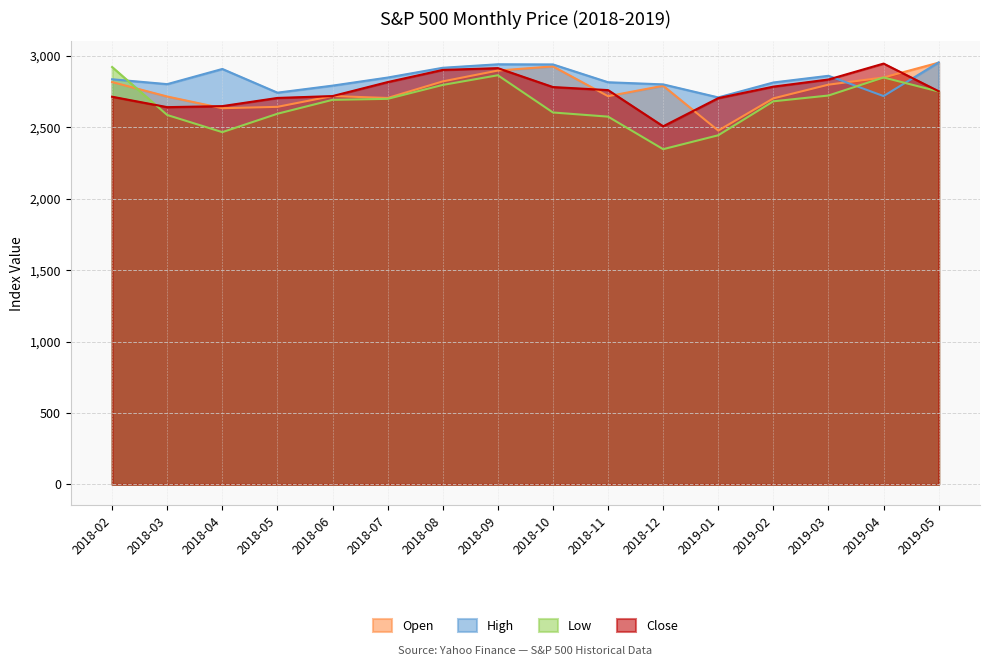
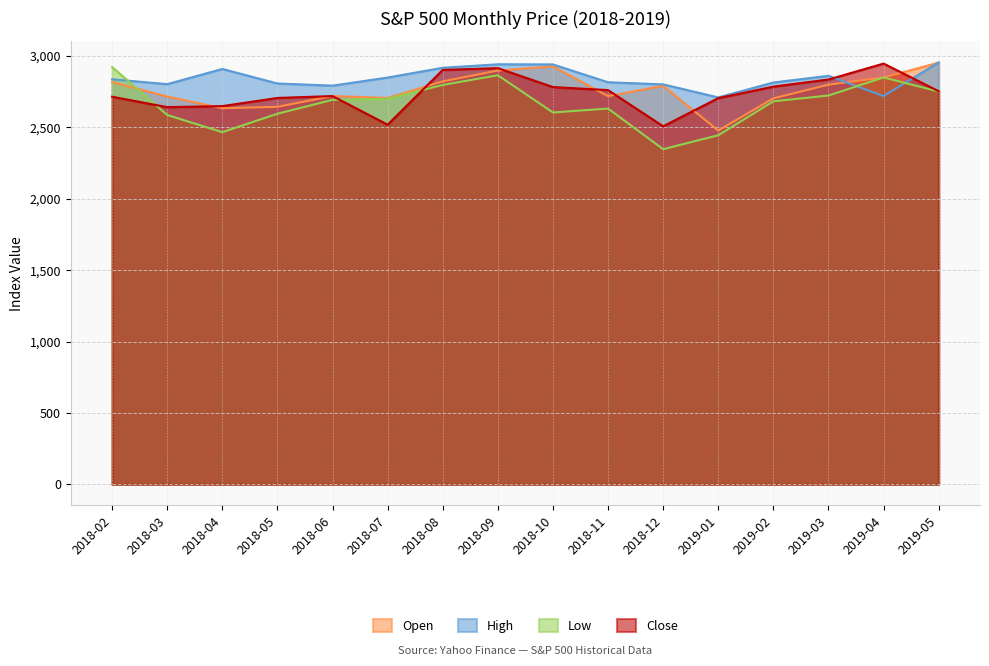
  {
    "Open": {
      "2018-02": "2,820",
      "2018-03": "2,720",
      "2018-05": "2,640",
      "2018-08": "2,820",
      "2018-11": "2,720",
      "2019-01": "2,480",
      "2019-02": "2,700",
      "2019-03": "2,800"
    },
    "High": {
      "2018-02": "2,840",
      "2018-03": "2,800",
      "2018-04": "2,910",
-     "2018-05": "2,740",
+     "2018-05": "2,810",
      "2018-06": "2,790",
      "2018-07": "2,850",
      "2018-09": "2,940",
      "2018-11": "2,820",
      "2019-02": "2,810",
      "2019-03": "2,860",
      "2019-04": "2,720"
    },
    "Low": {
      "2018-02": "2,920",
      "2018-03": "2,590",
      "2018-04": "2,470",
      "2018-05": "2,590",
      "2018-06": "2,690",
      "2018-08": "2,800",
      "2018-09": "2,860",
      "2018-10": "2,600",
-     "2018-11": "2,570",
+     "2018-11": "2,630",
      "2018-12": "2,350",
      "2019-01": "2,440",
      "2019-02": "2,680",
      "2019-03": "2,720"
    },
    "Close": {
      "2018-02": "2,710",
      "2018-03": "2,640",
      "2018-05": "2,710",
-     "2018-07": "2,820",
+     "2018-07": "2,520",
      "2018-10": "2,780",
      "2018-11": "2,760",
      "2018-12": "2,510",
      "2019-02": "2,780",
      "2019-03": "2,830",
      "2019-04": "2,950"
    }
  }
